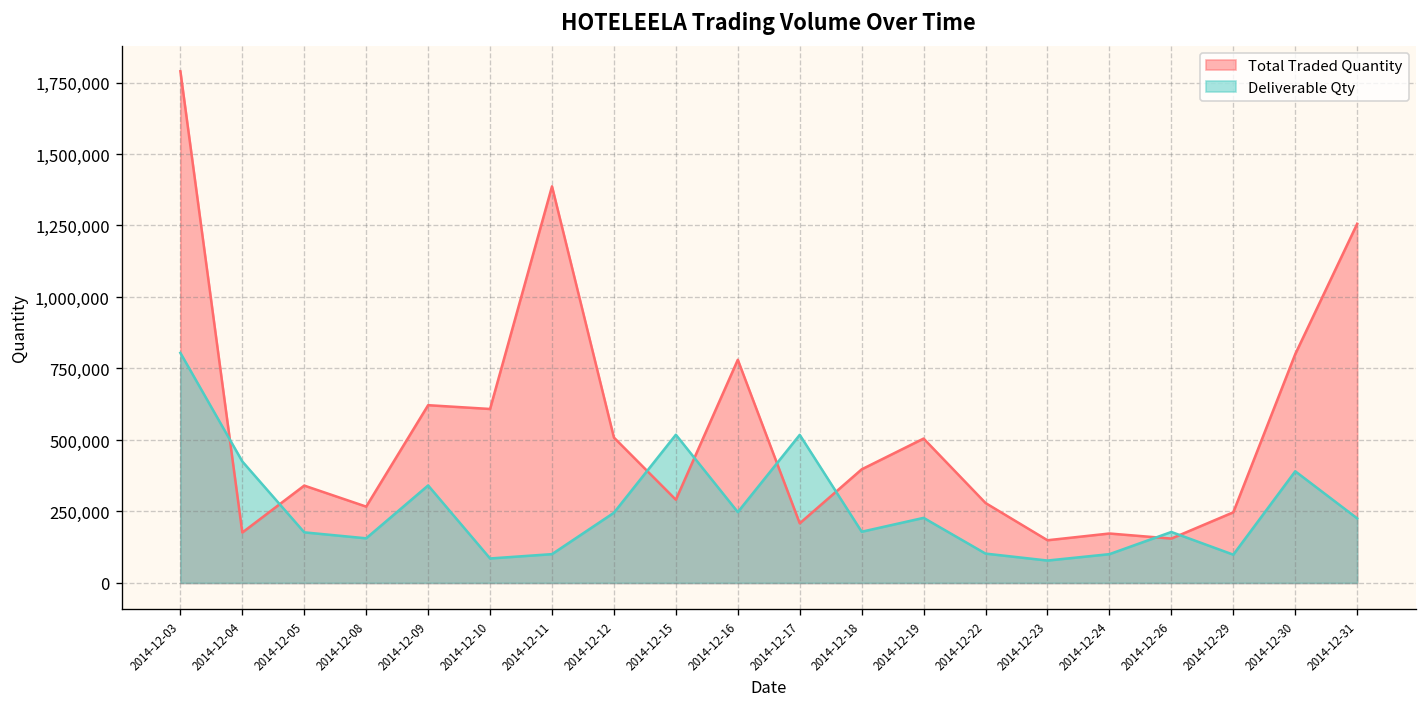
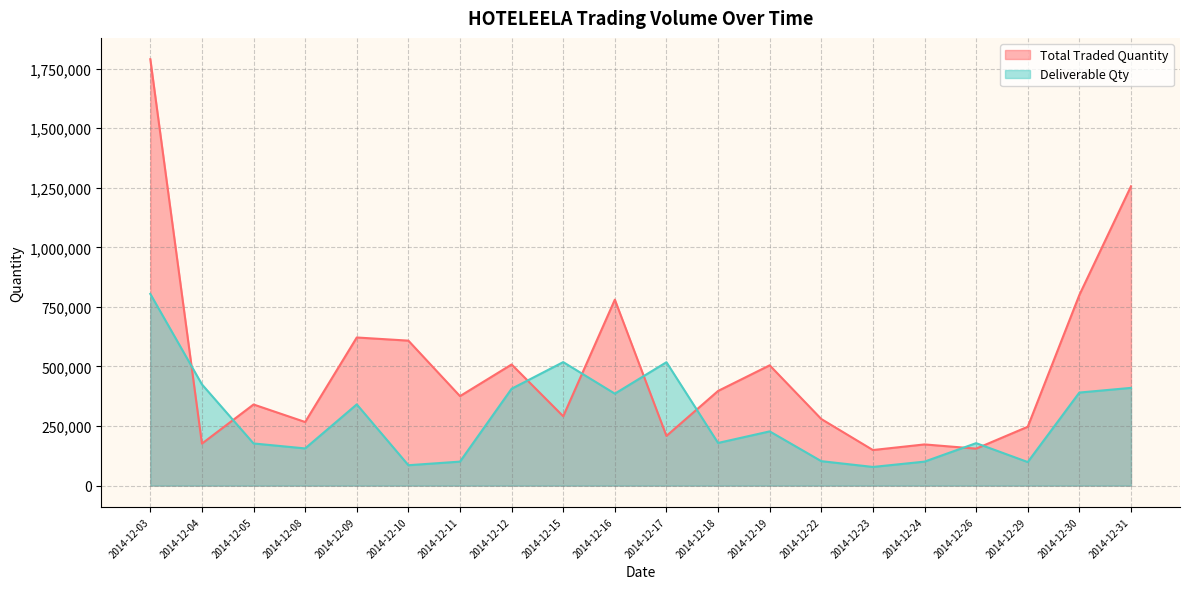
  {
    "Total Traded Quantity": {
      "2014-12-03": "1,790,000",
      "2014-12-04": "180,000",
      "2014-12-05": "340,000",
      "2014-12-08": "270,000",
      "2014-12-09": "620,000",
      "2014-12-10": "610,000",
-     "2014-12-11": "1,390,000",
+     "2014-12-11": "380,000",
      "2014-12-12": "510,000",
      "2014-12-15": "290,000",
      "2014-12-16": "780,000",
      "2014-12-17": "210,000",
      "2014-12-18": "400,000",
      "2014-12-19": "500,000",
      "2014-12-22": "280,000",
      "2014-12-23": "150,000",
      "2014-12-24": "170,000",
      "2014-12-26": "160,000",
      "2014-12-29": "250,000",
      "2014-12-30": "800,000",
      "2014-12-31": "1,260,000"
    },
    "Deliverable Qty": {
      "2014-12-03": "800,000",
      "2014-12-04": "420,000",
      "2014-12-05": "180,000",
      "2014-12-08": "160,000",
      "2014-12-09": "340,000",
      "2014-12-10": "90,000",
      "2014-12-11": "100,000",
-     "2014-12-12": "250,000",
+     "2014-12-12": "410,000",
      "2014-12-15": "520,000",
-     "2014-12-16": "250,000",
+     "2014-12-16": "390,000",
      "2014-12-17": "520,000",
      "2014-12-18": "180,000",
      "2014-12-19": "230,000",
      "2014-12-22": "100,000",
      "2014-12-23": "80,000",
      "2014-12-24": "100,000",
      "2014-12-26": "180,000",
      "2014-12-29": "100,000",
      "2014-12-30": "390,000",
-     "2014-12-31": "230,000"
+     "2014-12-31": "410,000"
    }
  }
